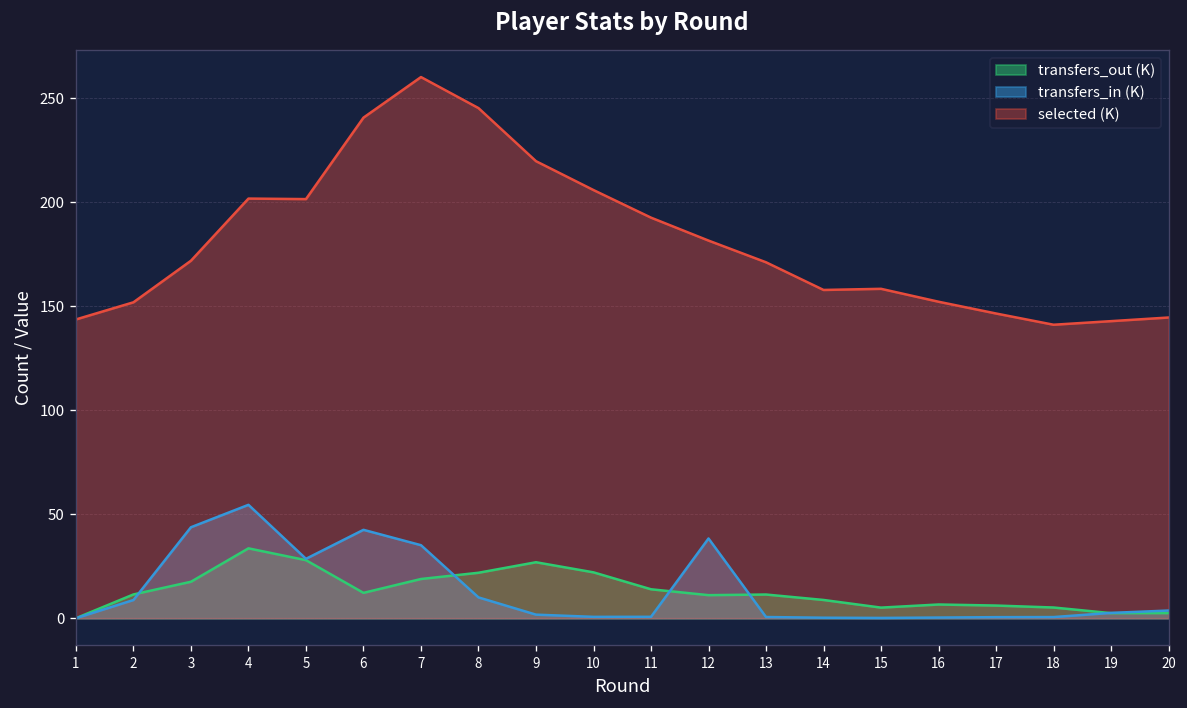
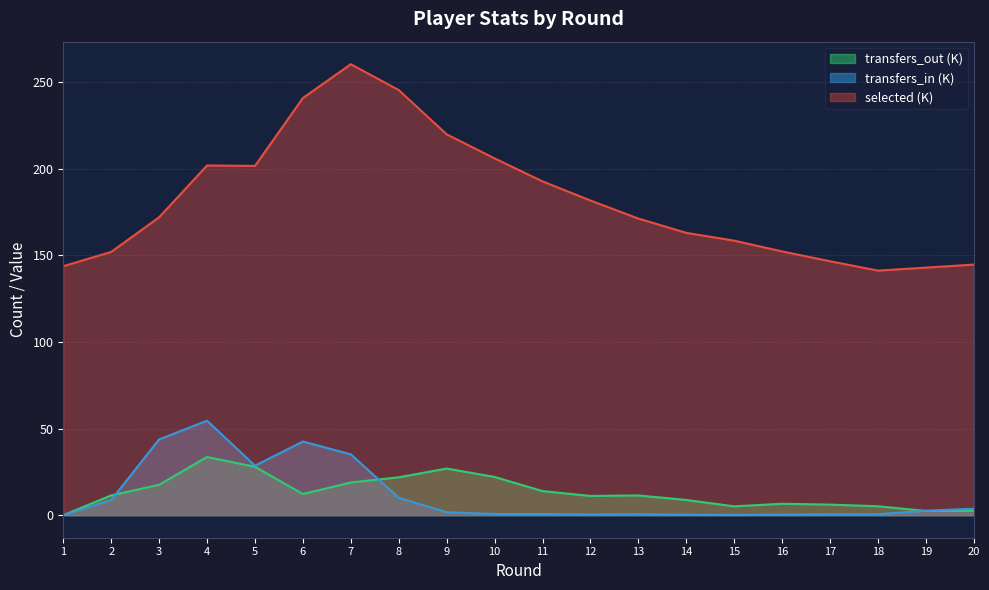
  {
    "transfers_out (K)": {
      "2": 11,
      "3": 18,
      "4": 34,
      "6": 12,
      "7": 19,
      "8": 22,
      "9": 27,
      "10": 22,
      "11": 14,
      "12": 11,
      "13": 11,
      "14": 9,
      "15": 5,
      "16": 7,
      "17": 6,
      "18": 5
    },
    "transfers_in (K)": {
      "2": 9,
      "3": 44,
      "4": 55,
      "6": 43,
      "7": 35,
      "8": 10,
      "9": 2,
      "10": 1,
      "11": 1,
-     "12": 38,
+     "12": 0,
      "13": 1,
      "14": 0,
      "15": 0,
      "16": 0,
      "17": 1,
      "18": 1
    },
    "selected (K)": {
      "1": 144,
      "2": 152,
      "3": 172,
      "4": 202,
      "5": 202,
      "6": 241,
      "7": 260,
      "8": 245,
      "9": 220,
      "10": 206,
      "11": 193,
      "12": 182,
      "13": 171,
-     "14": 158,
+     "14": 163,
      "15": 158,
      "16": 152,
      "17": 147,
      "18": 141,
      "19": 143,
      "20": 145
    }
  }
